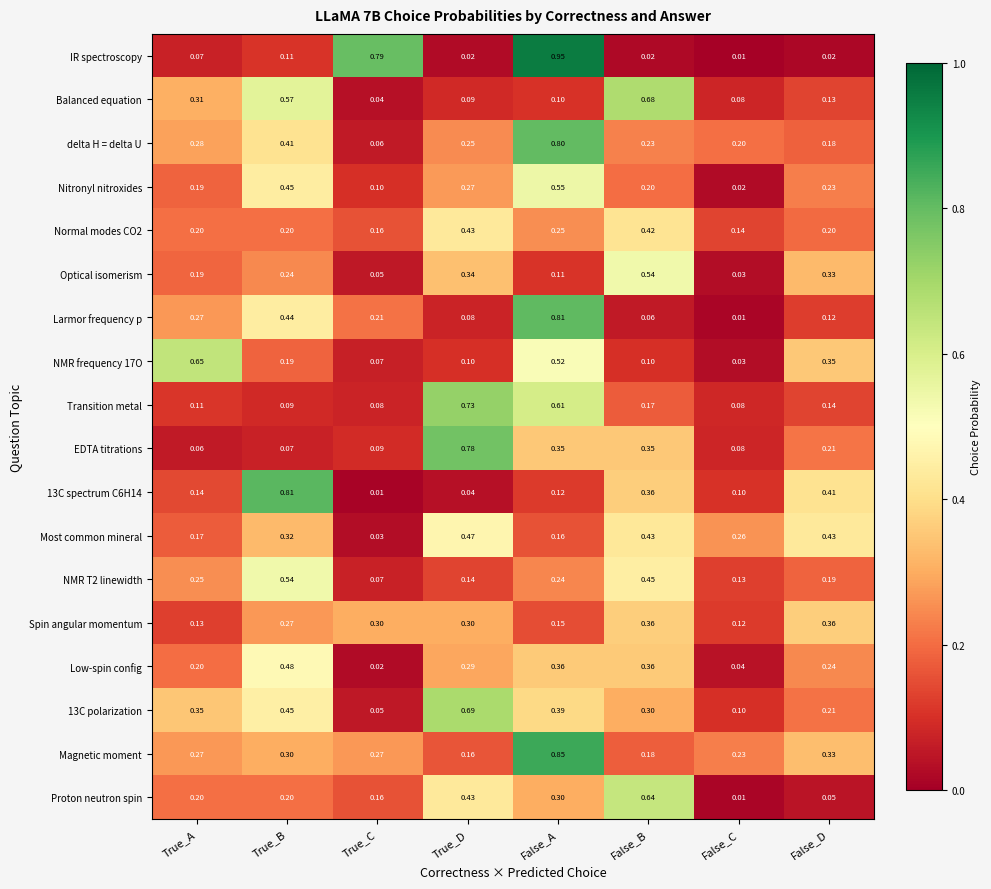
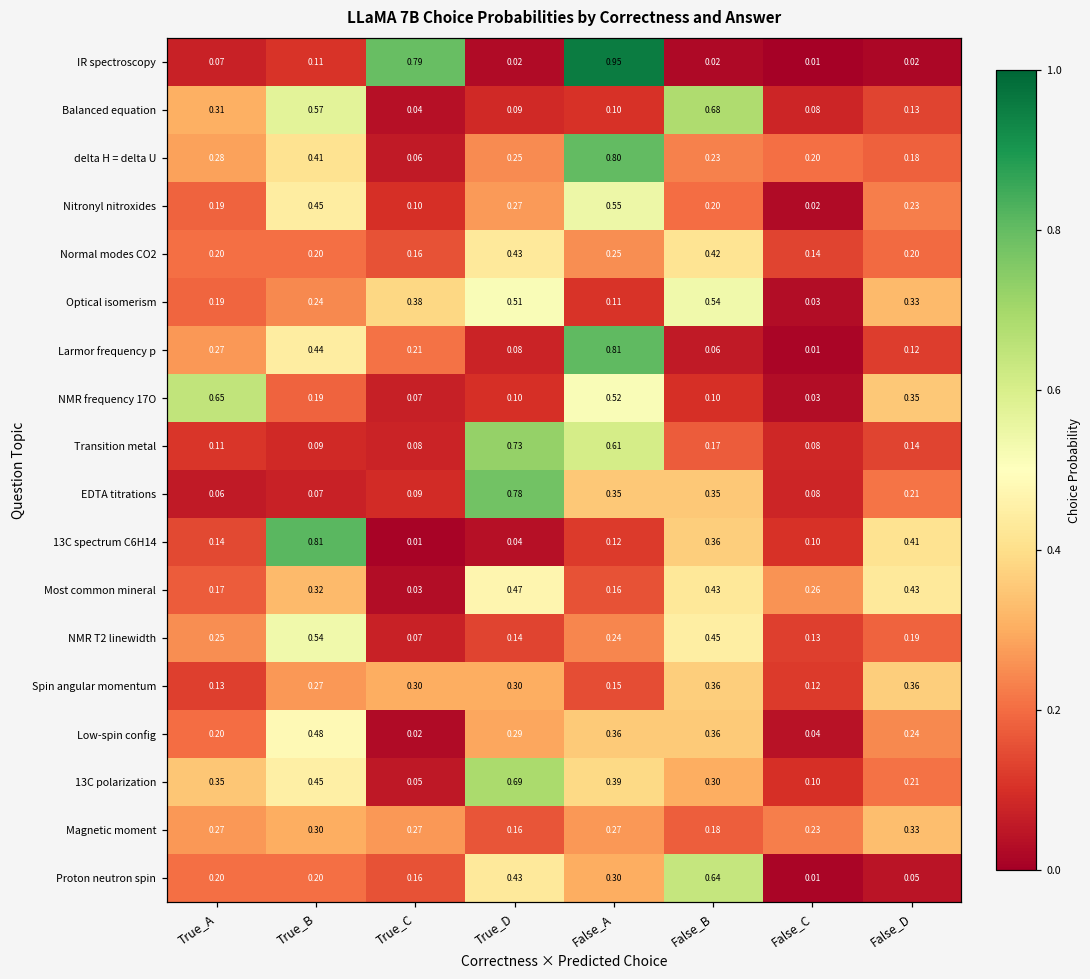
  {
    "IR spectroscopy": {
      "True_A": 0.07,
      "True_B": 0.11,
      "True_C": 0.79,
      "True_D": 0.02,
      "False_A": 0.95,
      "False_B": 0.02,
      "False_C": 0.01,
      "False_D": 0.02
    },
    "Balanced equation": {
      "True_A": 0.31,
      "True_B": 0.57,
      "True_C": 0.04,
      "True_D": 0.09,
      "False_A": 0.10,
      "False_B": 0.68,
      "False_C": 0.08,
      "False_D": 0.13
    },
    "delta H = delta U": {
      "True_A": 0.28,
      "True_B": 0.41,
      "True_C": 0.06,
      "True_D": 0.25,
      "False_A": 0.80,
      "False_B": 0.23,
      "False_C": 0.20,
      "False_D": 0.18
    },
    "Nitronyl nitroxides": {
      "True_A": 0.19,
      "True_B": 0.45,
      "True_C": 0.10,
      "True_D": 0.27,
      "False_A": 0.55,
      "False_B": 0.20,
      "False_C": 0.02,
      "False_D": 0.23
    },
    "Normal modes CO2": {
      "True_A": 0.20,
      "True_B": 0.20,
      "True_C": 0.16,
      "True_D": 0.43,
      "False_A": 0.25,
      "False_B": 0.42,
      "False_C": 0.14,
      "False_D": 0.20
    },
    "Optical isomerism": {
      "True_A": 0.19,
      "True_B": 0.24,
-     "True_C": 0.05,
-     "True_D": 0.34,
+     "True_C": 0.38,
+     "True_D": 0.51,
      "False_A": 0.11,
      "False_B": 0.54,
      "False_C": 0.03,
      "False_D": 0.33
    },
    "Larmor frequency p": {
      "True_A": 0.27,
      "True_B": 0.44,
      "True_C": 0.21,
      "True_D": 0.08,
      "False_A": 0.81,
      "False_B": 0.06,
      "False_C": 0.01,
      "False_D": 0.12
    },
    "NMR frequency 17O": {
      "True_A": 0.65,
      "True_B": 0.19,
      "True_C": 0.07,
      "True_D": 0.10,
      "False_A": 0.52,
      "False_B": 0.10,
      "False_C": 0.03,
      "False_D": 0.35
    },
    "Transition metal": {
      "True_A": 0.11,
      "True_B": 0.09,
      "True_C": 0.08,
      "True_D": 0.73,
      "False_A": 0.61,
      "False_B": 0.17,
      "False_C": 0.08,
      "False_D": 0.14
    },
    "EDTA titrations": {
      "True_A": 0.06,
      "True_B": 0.07,
      "True_C": 0.09,
      "True_D": 0.78,
      "False_A": 0.35,
      "False_B": 0.35,
      "False_C": 0.08,
      "False_D": 0.21
    },
    "13C spectrum C6H14": {
      "True_A": 0.14,
      "True_B": 0.81,
      "True_C": 0.01,
      "True_D": 0.04,
      "False_A": 0.12,
      "False_B": 0.36,
      "False_C": 0.10,
      "False_D": 0.41
    },
    "Most common mineral": {
      "True_A": 0.17,
      "True_B": 0.32,
      "True_C": 0.03,
      "True_D": 0.47,
      "False_A": 0.16,
      "False_B": 0.43,
      "False_C": 0.26,
      "False_D": 0.43
    },
    "NMR T2 linewidth": {
      "True_A": 0.25,
      "True_B": 0.54,
      "True_C": 0.07,
      "True_D": 0.14,
      "False_A": 0.24,
      "False_B": 0.45,
      "False_C": 0.13,
      "False_D": 0.19
    },
    "Spin angular momentum": {
      "True_A": 0.13,
      "True_B": 0.27,
      "True_C": 0.30,
      "True_D": 0.30,
      "False_A": 0.15,
      "False_B": 0.36,
      "False_C": 0.12,
      "False_D": 0.36
    },
    "Low-spin config": {
      "True_A": 0.20,
      "True_B": 0.48,
      "True_C": 0.02,
      "True_D": 0.29,
      "False_A": 0.36,
      "False_B": 0.36,
      "False_C": 0.04,
      "False_D": 0.24
    },
    "13C polarization": {
      "True_A": 0.35,
      "True_B": 0.45,
      "True_C": 0.05,
      "True_D": 0.69,
      "False_A": 0.39,
      "False_B": 0.30,
      "False_C": 0.10,
      "False_D": 0.21
    },
    "Magnetic moment": {
      "True_A": 0.27,
      "True_B": 0.30,
      "True_C": 0.27,
      "True_D": 0.16,
-     "False_A": 0.85,
+     "False_A": 0.27,
      "False_B": 0.18,
      "False_C": 0.23,
      "False_D": 0.33
    },
    "Proton neutron spin": {
      "True_A": 0.20,
      "True_B": 0.20,
      "True_C": 0.16,
      "True_D": 0.43,
      "False_A": 0.30,
      "False_B": 0.64,
      "False_C": 0.01,
      "False_D": 0.05
    }
  }
